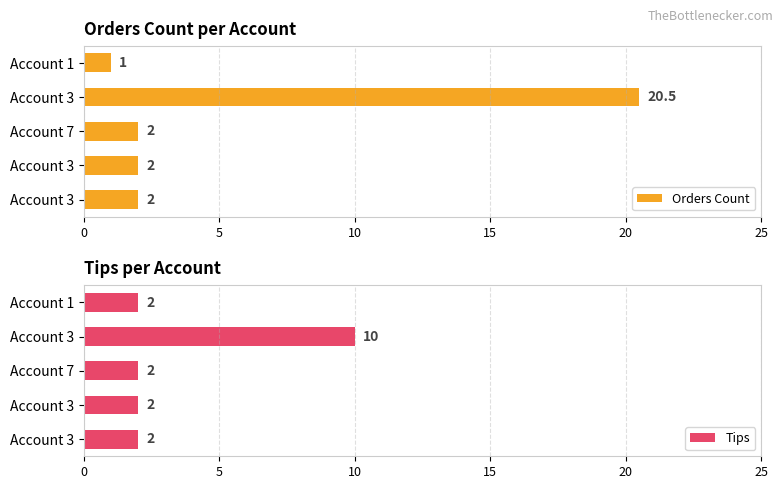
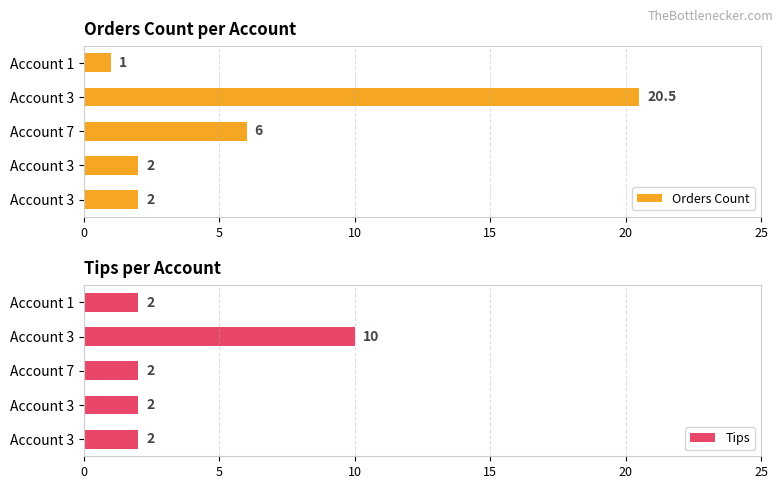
  {
    "Orders Count per Account": {
      "Account 1": 1,
-     "Account 7": 2
+     "Account 7": 6
    },
    "Tips per Account": {
      "Account 1": 2,
      "Account 7": 2
    }
  }
